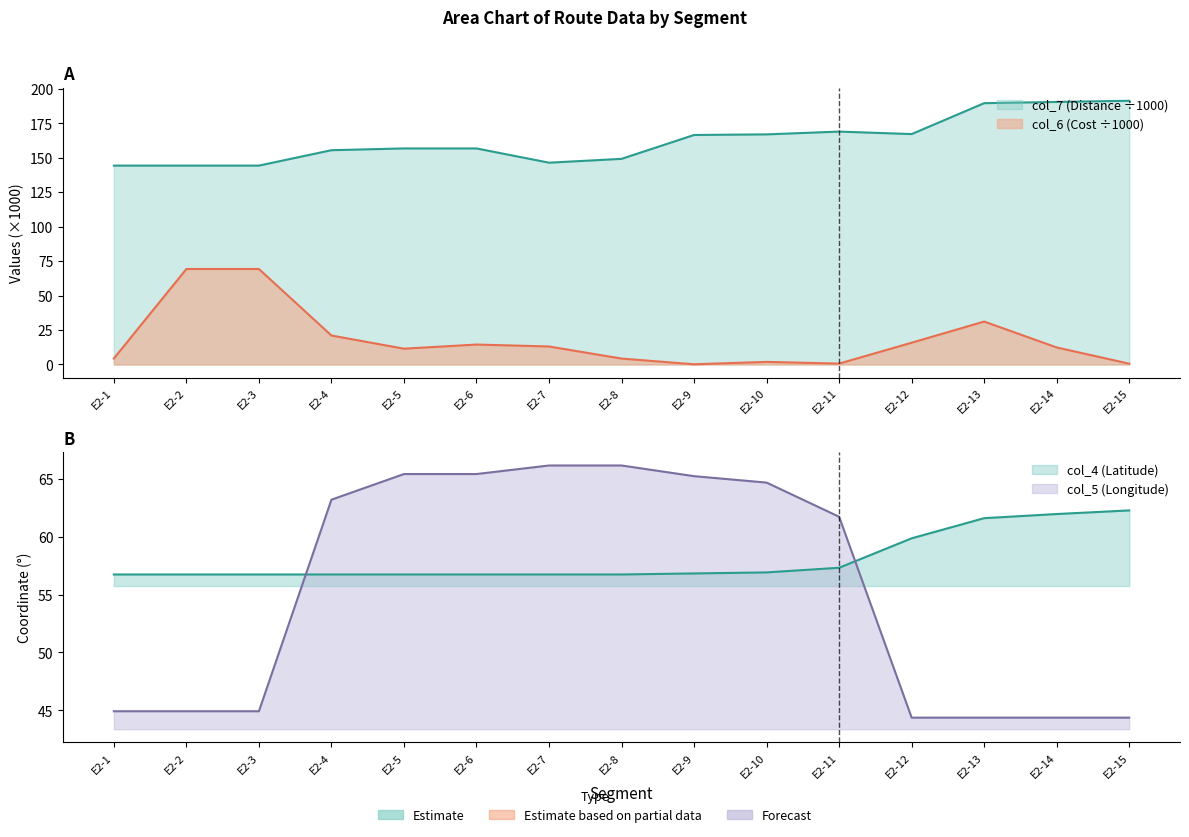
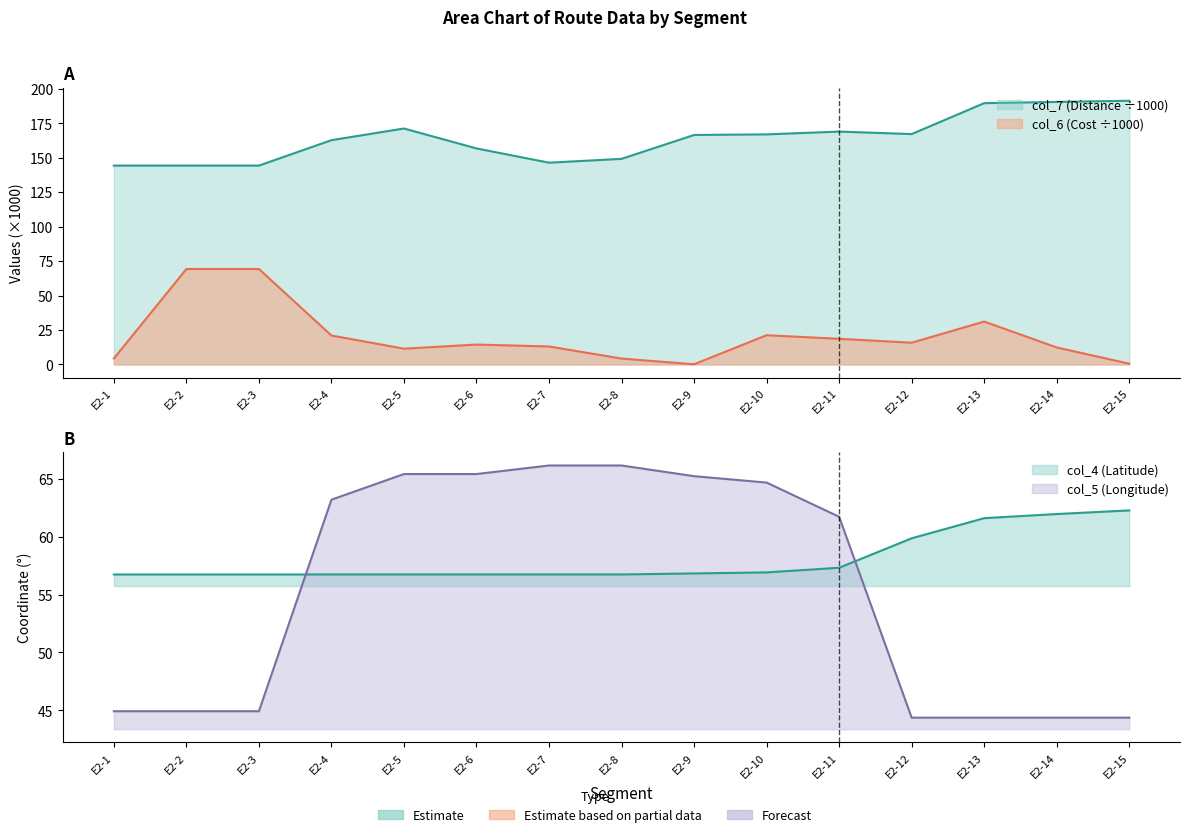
  {
    "A": {
      "col_7 (Distance ÷1000)": {
        "E2-1": 144,
        "E2-2": 144,
        "E2-3": 144,
-       "E2-4": 156,
-       "E2-5": 157,
+       "E2-4": 163,
+       "E2-5": 171,
        "E2-6": 157,
        "E2-7": 146,
        "E2-8": 149,
        "E2-9": 167,
        "E2-10": 167,
        "E2-11": 169,
        "E2-12": 167,
        "E2-13": 190,
        "E2-14": 191,
        "E2-15": 191
      },
      "col_6 (Cost ÷1000)": {
        "E2-1": 4,
        "E2-2": 69,
        "E2-3": 69,
        "E2-4": 21,
        "E2-5": 11,
        "E2-6": 14,
        "E2-7": 13,
        "E2-8": 4,
        "E2-9": 0,
-       "E2-10": 2,
-       "E2-11": 1,
+       "E2-10": 21,
+       "E2-11": 19,
        "E2-12": 16,
        "E2-13": 31,
        "E2-14": 12,
        "E2-15": 1
      }
    }
  }
